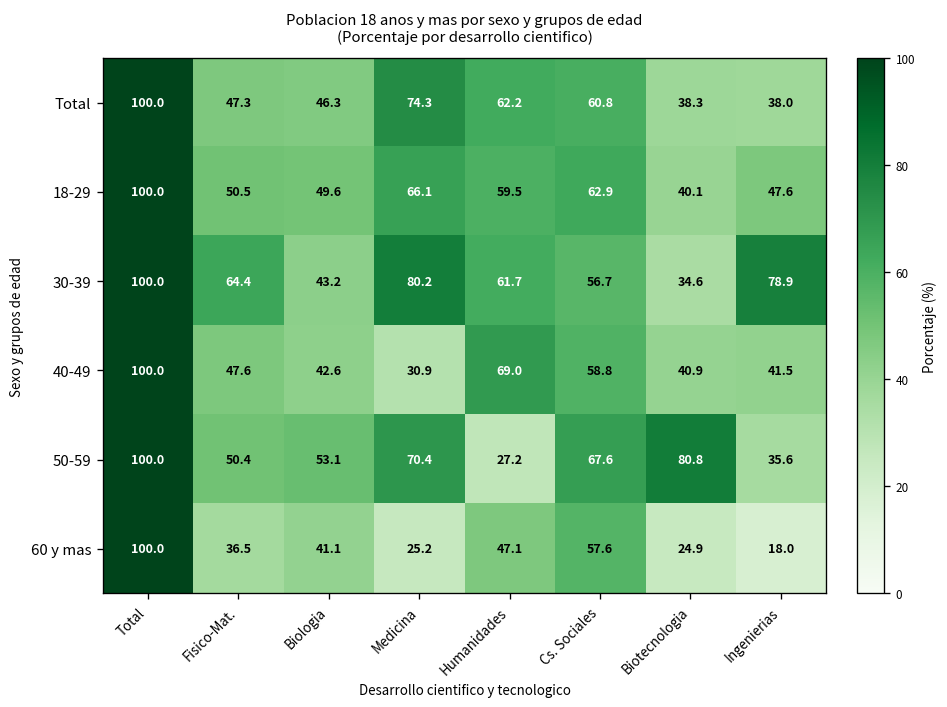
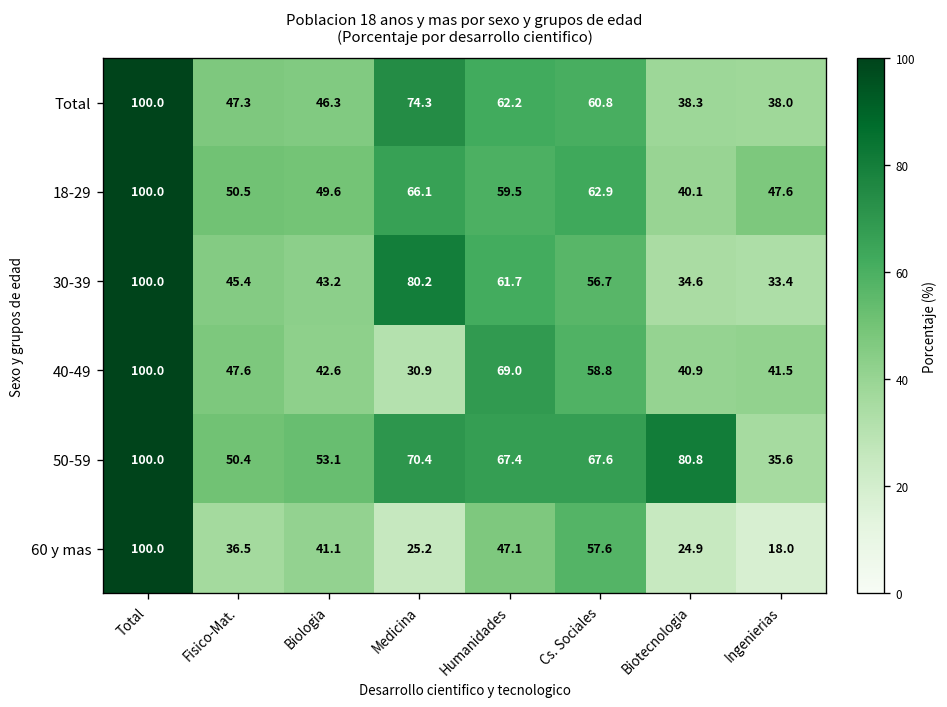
  {
    "Total": {
      "Total": 100.0,
      "Fisico-Mat.": 47.3,
      "Biologia": 46.3,
      "Medicina": 74.3,
      "Humanidades": 62.2,
      "Cs. Sociales": 60.8,
      "Biotecnologia": 38.3,
      "Ingenierias": 38.0
    },
    "18-29": {
      "Total": 100.0,
      "Fisico-Mat.": 50.5,
      "Biologia": 49.6,
      "Medicina": 66.1,
      "Humanidades": 59.5,
      "Cs. Sociales": 62.9,
      "Biotecnologia": 40.1,
      "Ingenierias": 47.6
    },
    "30-39": {
      "Total": 100.0,
-     "Fisico-Mat.": 64.4,
+     "Fisico-Mat.": 45.4,
      "Biologia": 43.2,
      "Medicina": 80.2,
      "Humanidades": 61.7,
      "Cs. Sociales": 56.7,
      "Biotecnologia": 34.6,
-     "Ingenierias": 78.9
+     "Ingenierias": 33.4
    },
    "40-49": {
      "Total": 100.0,
      "Fisico-Mat.": 47.6,
      "Biologia": 42.6,
      "Medicina": 30.9,
      "Humanidades": 69.0,
      "Cs. Sociales": 58.8,
      "Biotecnologia": 40.9,
      "Ingenierias": 41.5
    },
    "50-59": {
      "Total": 100.0,
      "Fisico-Mat.": 50.4,
      "Biologia": 53.1,
      "Medicina": 70.4,
-     "Humanidades": 27.2,
+     "Humanidades": 67.4,
      "Cs. Sociales": 67.6,
      "Biotecnologia": 80.8,
      "Ingenierias": 35.6
    },
    "60 y mas": {
      "Total": 100.0,
      "Fisico-Mat.": 36.5,
      "Biologia": 41.1,
      "Medicina": 25.2,
      "Humanidades": 47.1,
      "Cs. Sociales": 57.6,
      "Biotecnologia": 24.9,
      "Ingenierias": 18.0
    }
  }
